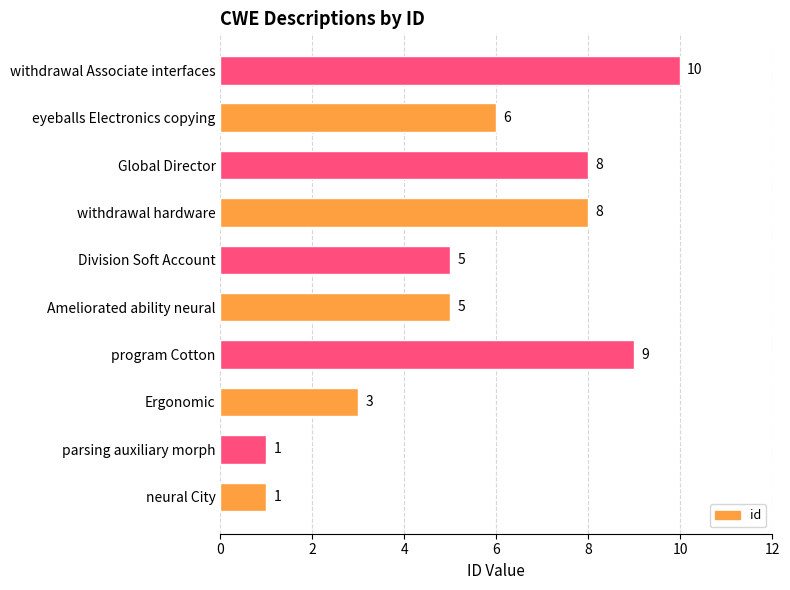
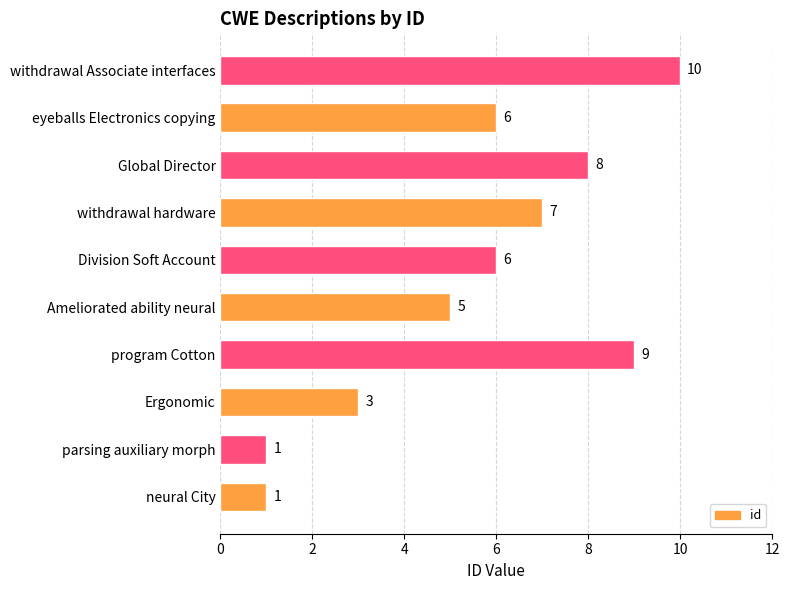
  {
    "withdrawal Associate interfaces": 10,
    "eyeballs Electronics copying": 6,
    "Global Director": 8,
-   "withdrawal hardware": 8,
-   "Division Soft Account": 5,
+   "withdrawal hardware": 7,
+   "Division Soft Account": 6,
    "Ameliorated ability neural": 5,
    "program Cotton": 9,
    "Ergonomic": 3,
    "parsing auxiliary morph": 1,
    "neural City": 1
  }
